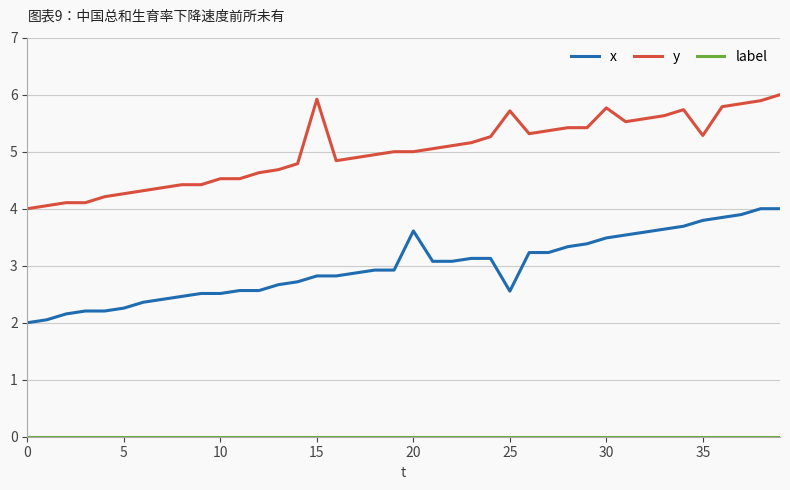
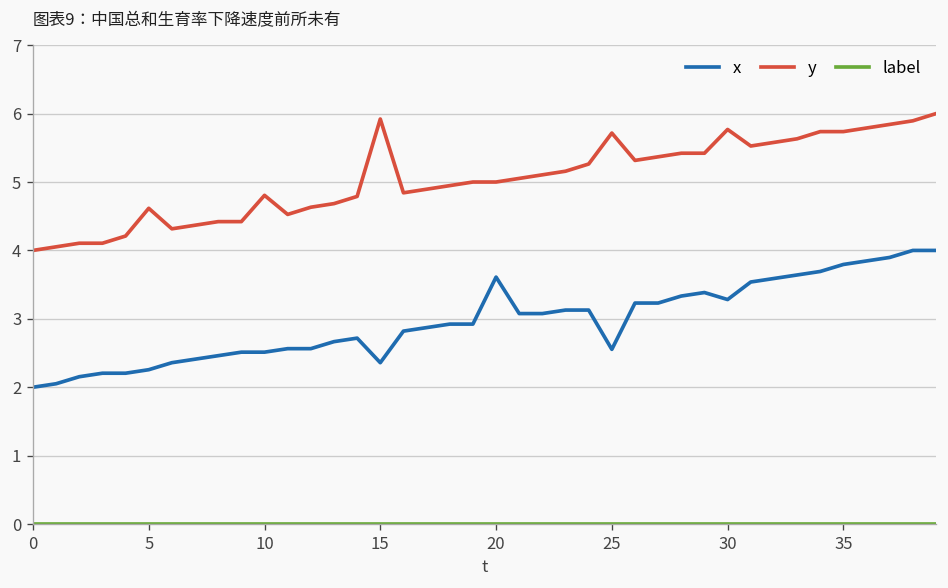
  {
    "x": {
      "0": 2.0,
      "5": 2.3,
      "10": 2.5,
-     "15": 2.8,
+     "15": 2.4,
      "20": 3.6,
      "25": 2.6,
-     "30": 3.5,
+     "30": 3.3,
      "35": 3.8
    },
    "y": {
      "0": 4.0,
-     "5": 4.3,
-     "10": 4.5,
+     "5": 4.6,
+     "10": 4.8,
      "15": 5.9,
      "20": 5.0,
      "25": 5.7,
      "30": 5.8,
-     "35": 5.3
+     "35": 5.7
    },
    "label": {
      "0": 0.0,
      "5": 0.0,
      "10": 0.0,
      "15": 0.0,
      "20": 0.0,
      "25": 0.0,
      "30": 0.0,
      "35": 0.0
    }
  }
